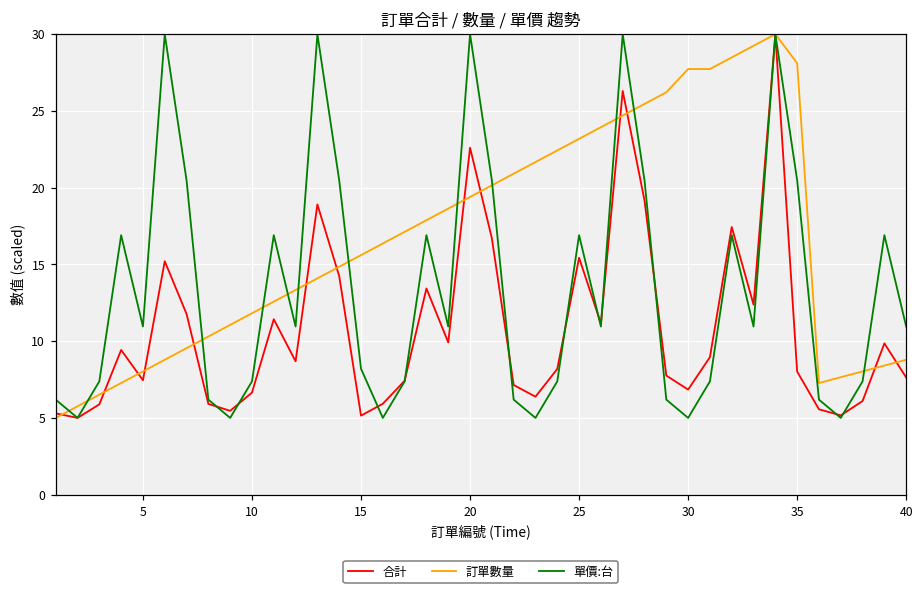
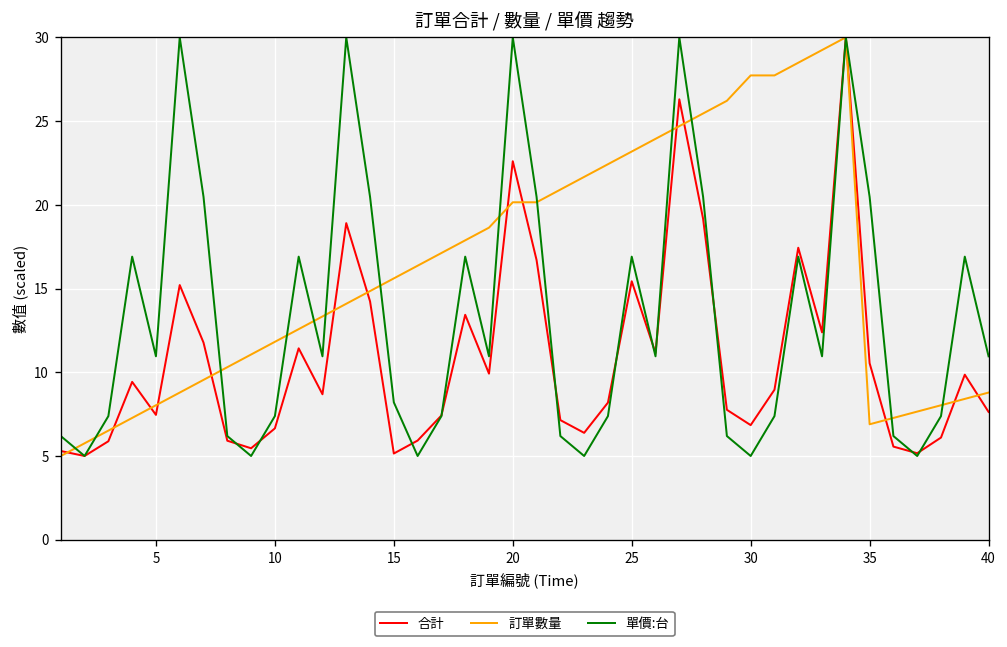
  {
    "合計": {
      "5": 7.5,
      "10": 6.6,
      "15": 5.1,
      "20": 22.6,
      "25": 15.4,
      "30": 6.8,
-     "35": 8.0,
+     "35": 10.5,
      "40": 7.6
    },
    "訂單數量": {
      "5": 8.0,
      "10": 11.8,
      "15": 15.6,
-     "20": 19.4,
+     "20": 20.2,
      "25": 23.2,
      "30": 27.7,
-     "35": 28.1,
+     "35": 6.9,
      "40": 8.8
    },
    "單價:台": {
      "5": 11.0,
      "10": 7.4,
      "15": 8.2,
      "20": 30.0,
      "25": 16.9,
      "30": 5.0,
      "35": 20.5,
      "40": 11.0
    }
  }
